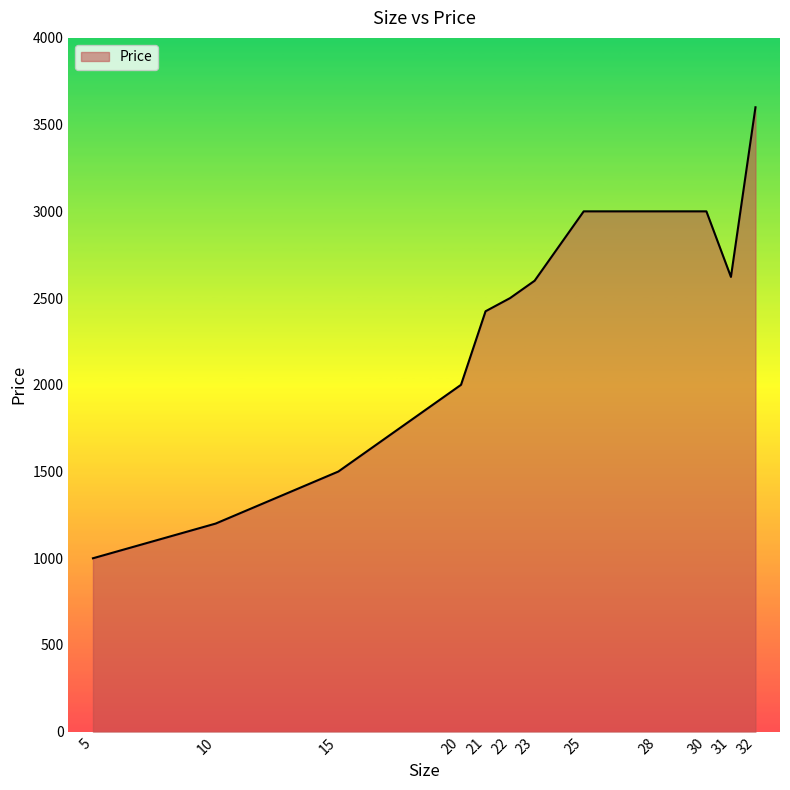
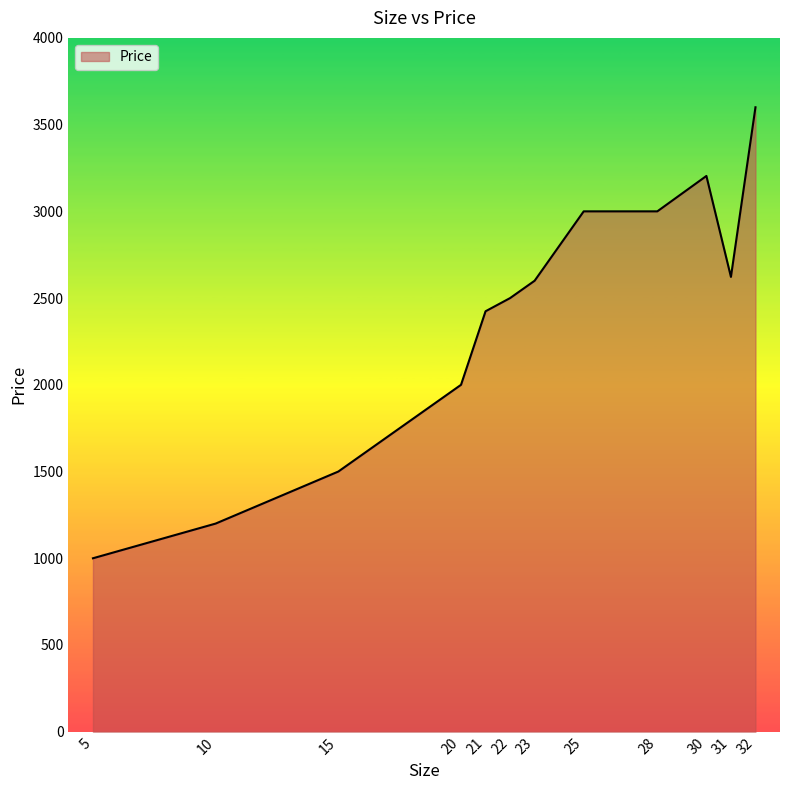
  {
    "5": 1000,
    "10": 1200,
    "15": 1500,
    "20": 2000,
    "21": 2420,
    "22": 2500,
    "23": 2600,
    "25": 3000,
    "28": 3000,
-   "30": 3000,
+   "30": 3200,
    "31": 2620,
    "32": 3600
  }
